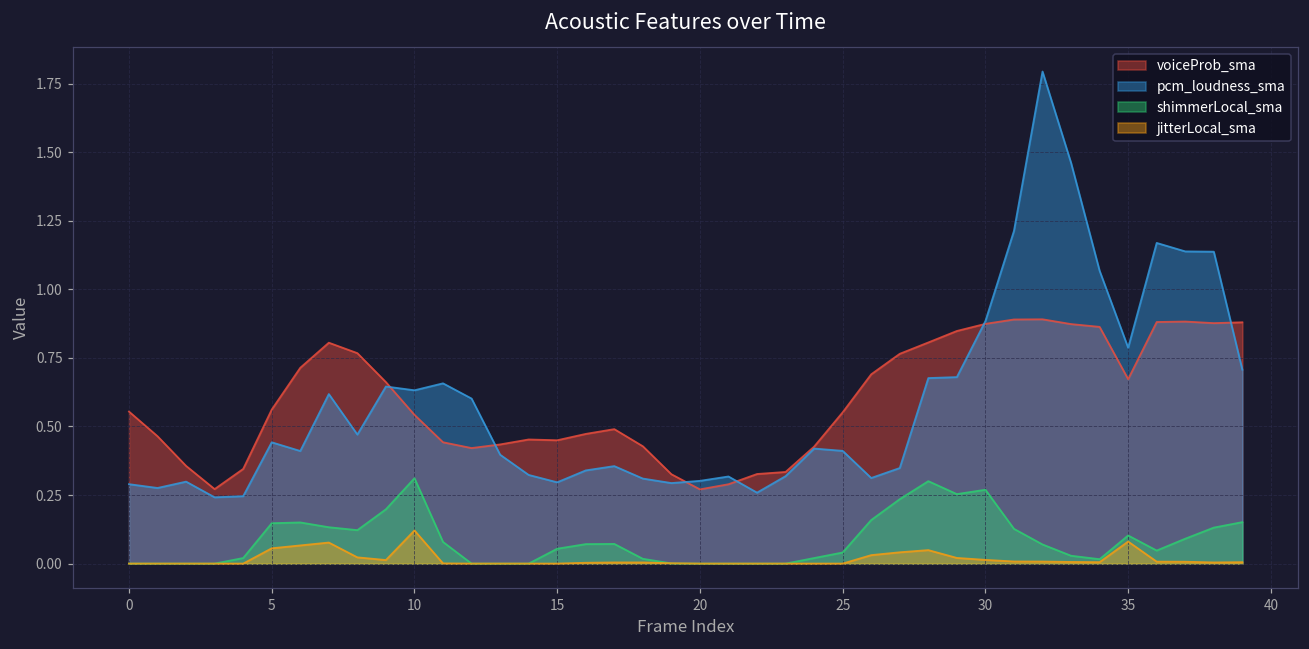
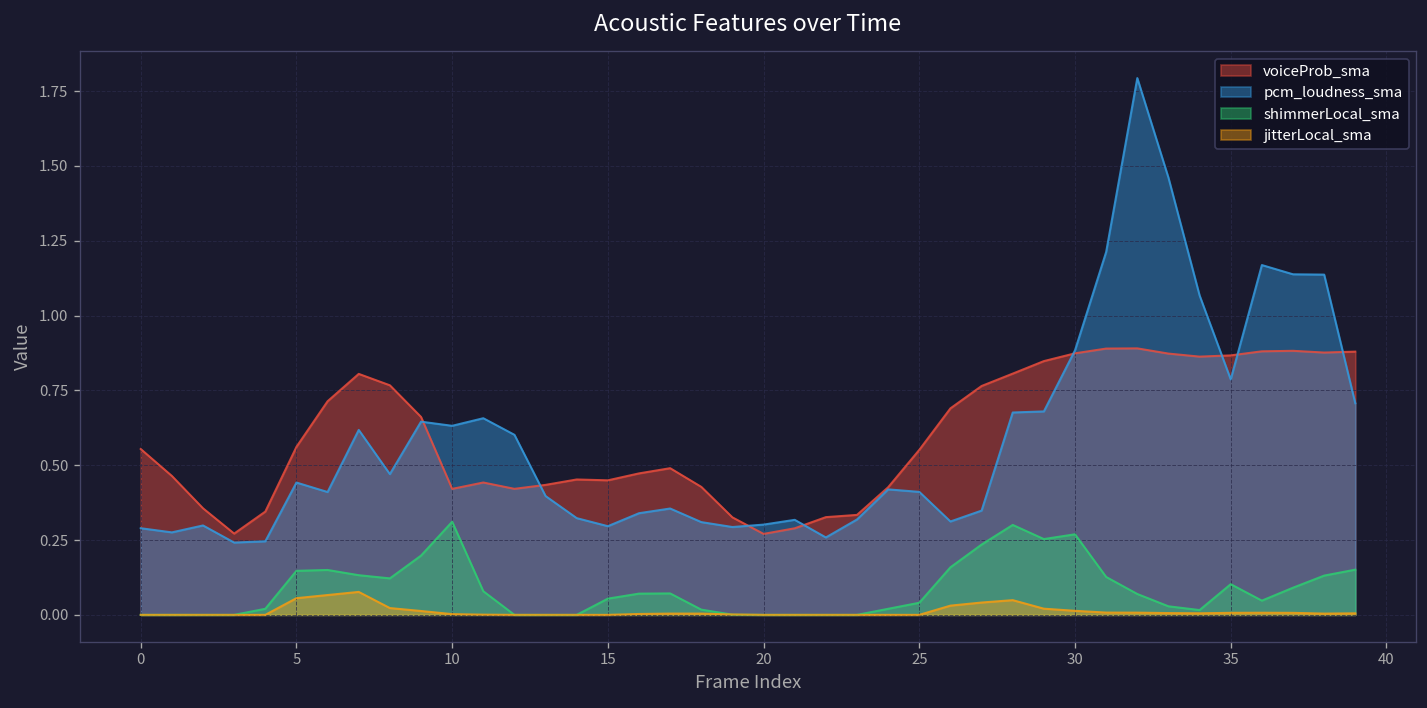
  {
    "voiceProb_sma": {
      "0": 0.55,
      "5": 0.56,
-     "10": 0.54,
+     "10": 0.42,
      "15": 0.45,
      "20": 0.27,
      "25": 0.55,
-     "35": 0.67
+     "35": 0.87
    },
    "pcm_loudness_sma": {
      "0": 0.29,
      "5": 0.44,
      "10": 0.63,
      "15": 0.30,
      "20": 0.30,
      "25": 0.41,
      "35": 0.79
    },
    "shimmerLocal_sma": {
      "5": 0.15,
      "10": 0.31,
      "15": 0.05,
      "25": 0.04,
      "30": 0.27,
      "35": 0.10
    },
    "jitterLocal_sma": {
      "5": 0.06,
-     "10": 0.12,
+     "10": 0.00,
      "15": 0.00,
      "25": 0.00,
      "30": 0.01,
-     "35": 0.08
+     "35": 0.01
    }
  }
